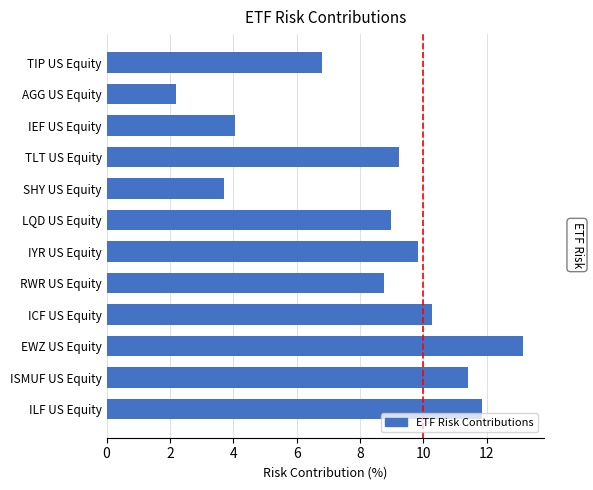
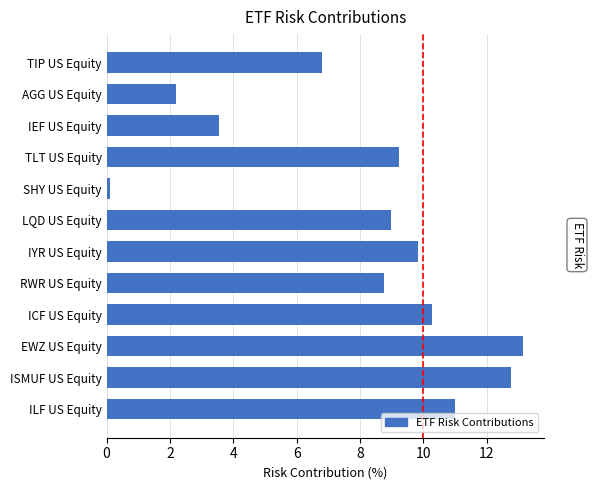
  {
    "TIP US Equity": 6.8,
    "AGG US Equity": 2.2,
-   "IEF US Equity": 4.1,
+   "IEF US Equity": 3.5,
    "TLT US Equity": 9.2,
-   "SHY US Equity": 3.7,
+   "SHY US Equity": 0.1,
    "LQD US Equity": 9.0,
    "IYR US Equity": 9.8,
    "RWR US Equity": 8.7,
    "ICF US Equity": 10.3,
    "EWZ US Equity": 13.1,
-   "ISMUF US Equity": 11.4,
-   "ILF US Equity": 11.9
+   "ISMUF US Equity": 12.8,
+   "ILF US Equity": 11.0
  }
